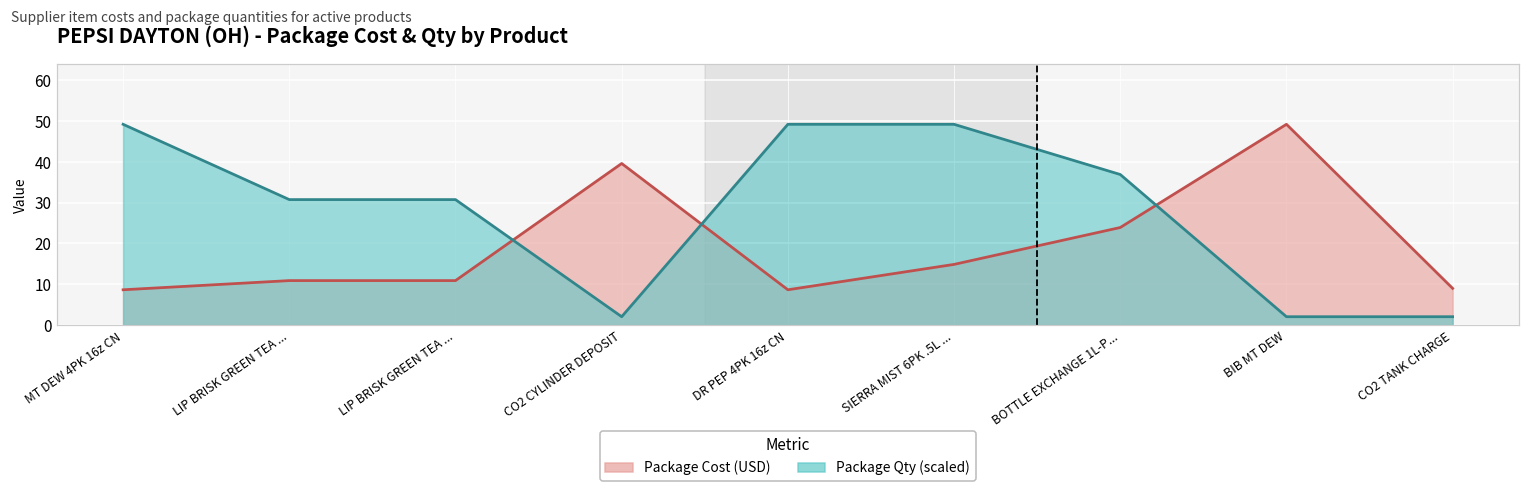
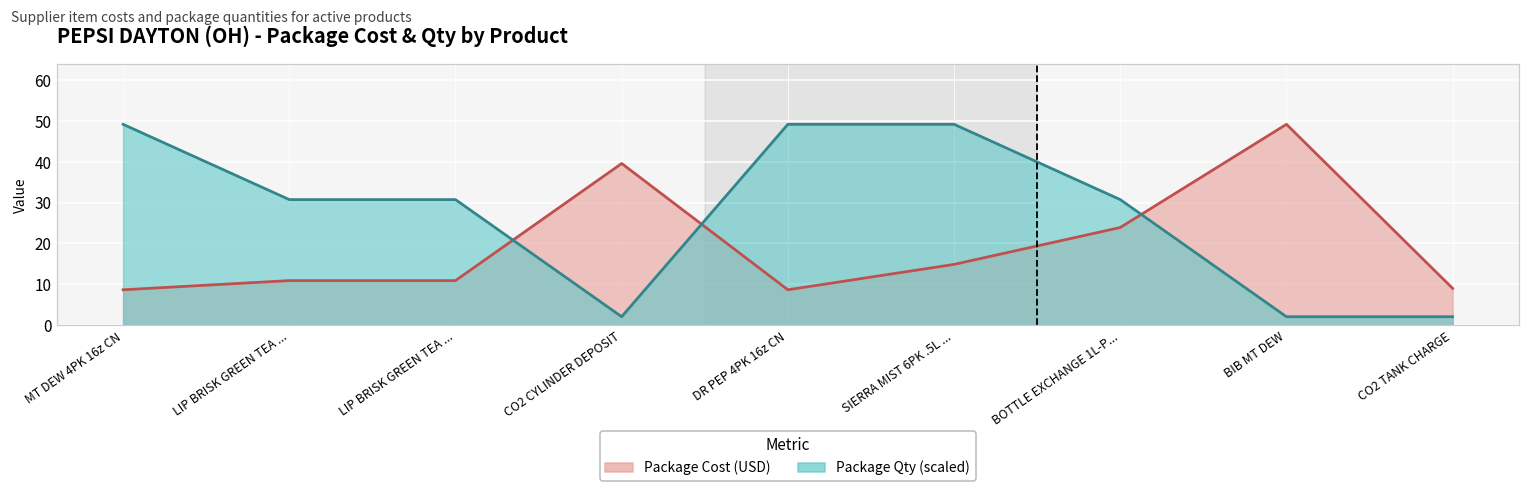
  {
    "Package Cost (USD)": {
      "MT DEW 4PK 16z CN": 9,
      "CO2 CYLINDER DEPOSIT": 40,
      "DR PEP 4PK 16z CN": 9,
      "SIERRA MIST 6PK .5L ...": 15,
      "BOTTLE EXCHANGE 1L-P...": 24,
      "BIB MT DEW": 49,
      "CO2 TANK CHARGE": 9
    },
    "Package Qty (scaled)": {
      "MT DEW 4PK 16z CN": 49,
      "CO2 CYLINDER DEPOSIT": 2,
      "DR PEP 4PK 16z CN": 49,
      "SIERRA MIST 6PK .5L ...": 49,
-     "BOTTLE EXCHANGE 1L-P...": 37,
+     "BOTTLE EXCHANGE 1L-P...": 31,
      "BIB MT DEW": 2,
      "CO2 TANK CHARGE": 2
    }
  }
